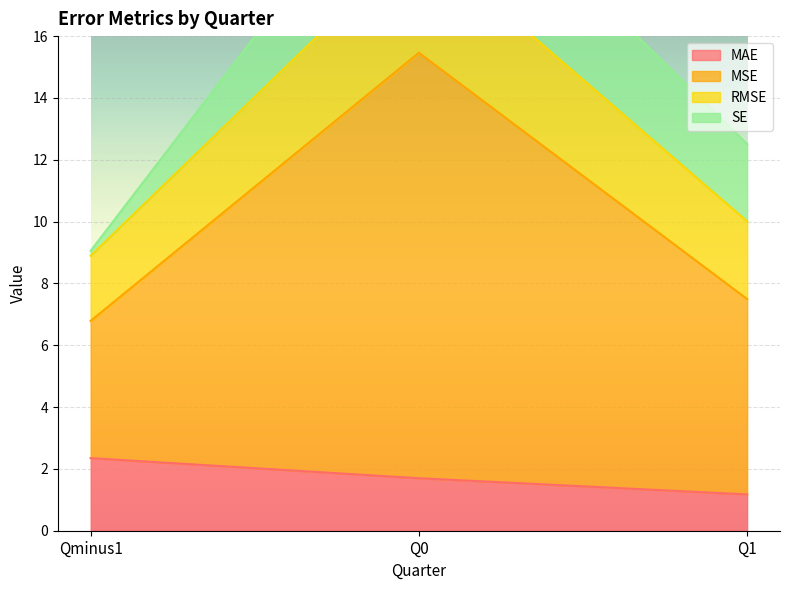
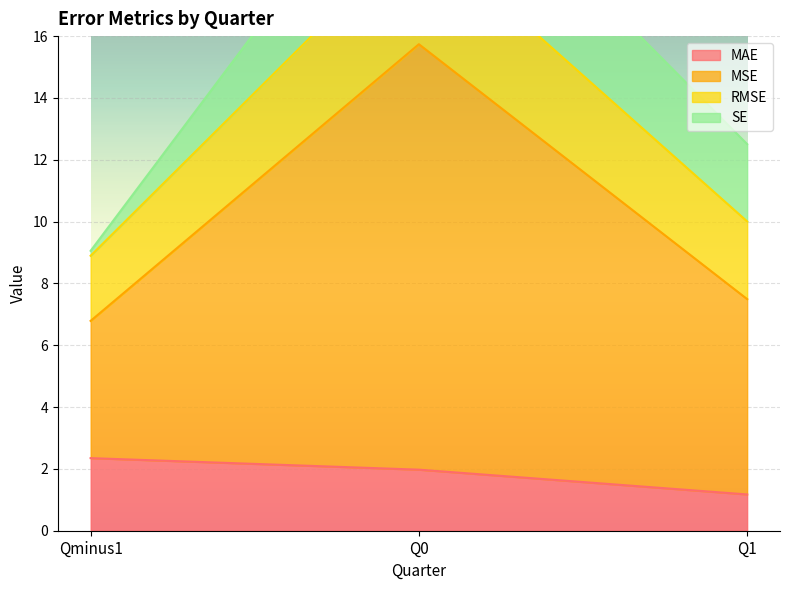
  {
    "MAE": {
      "Qminus1": 2.3,
-     "Q0": 1.7,
+     "Q0": 2.0,
      "Q1": 1.2
    },
    "SE": {
      "Qminus1": 0.2,
      "Q1": 2.5
    }
  }
